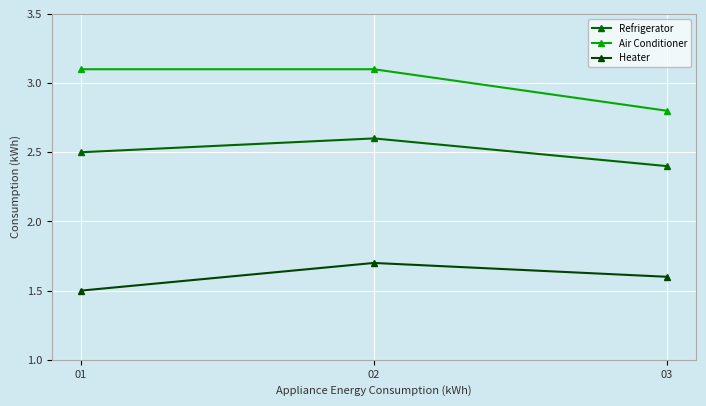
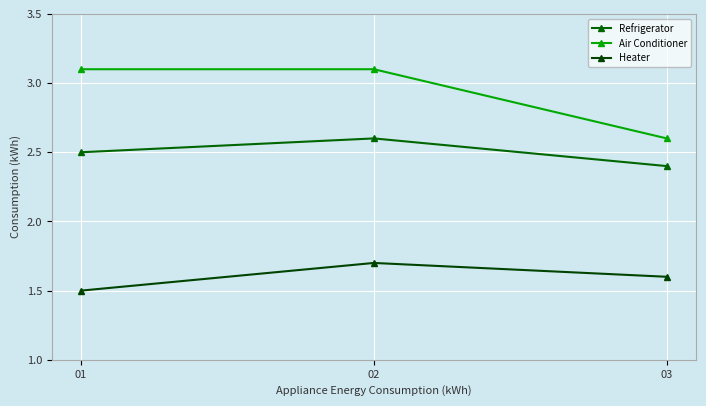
  {
    "Air Conditioner": {
      "01": 3.1,
      "02": 3.1,
-     "03": 2.8
+     "03": 2.6
    }
  }
